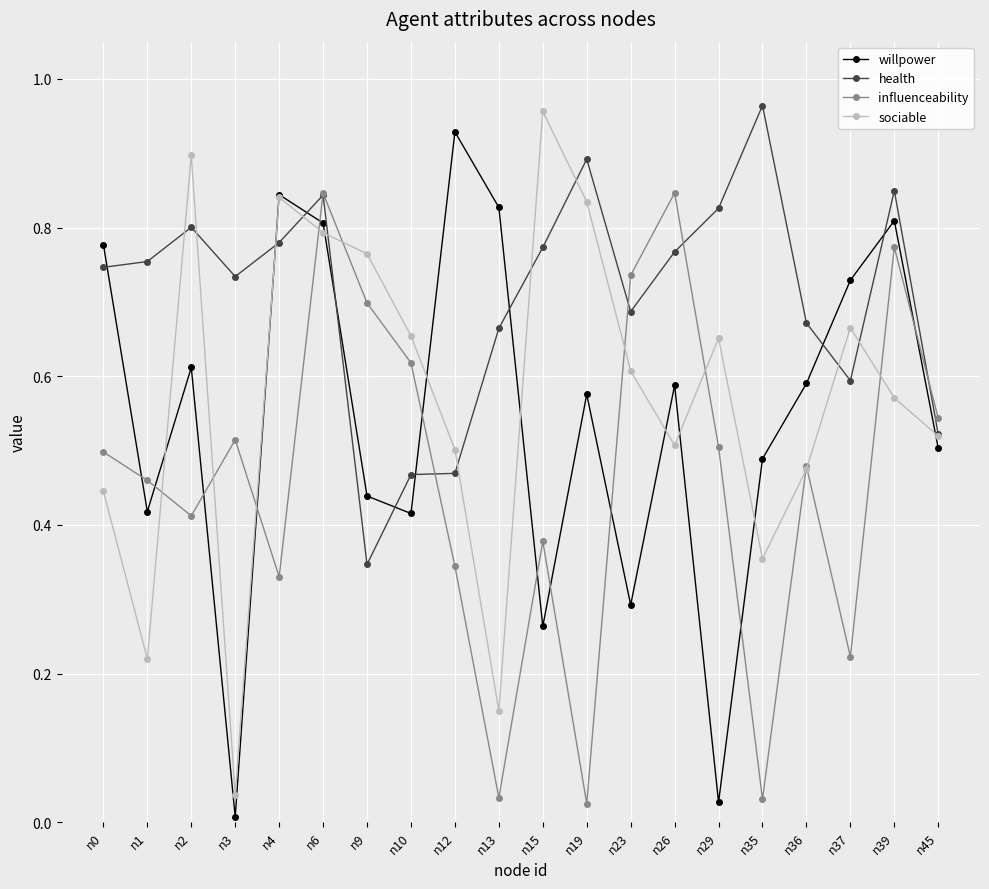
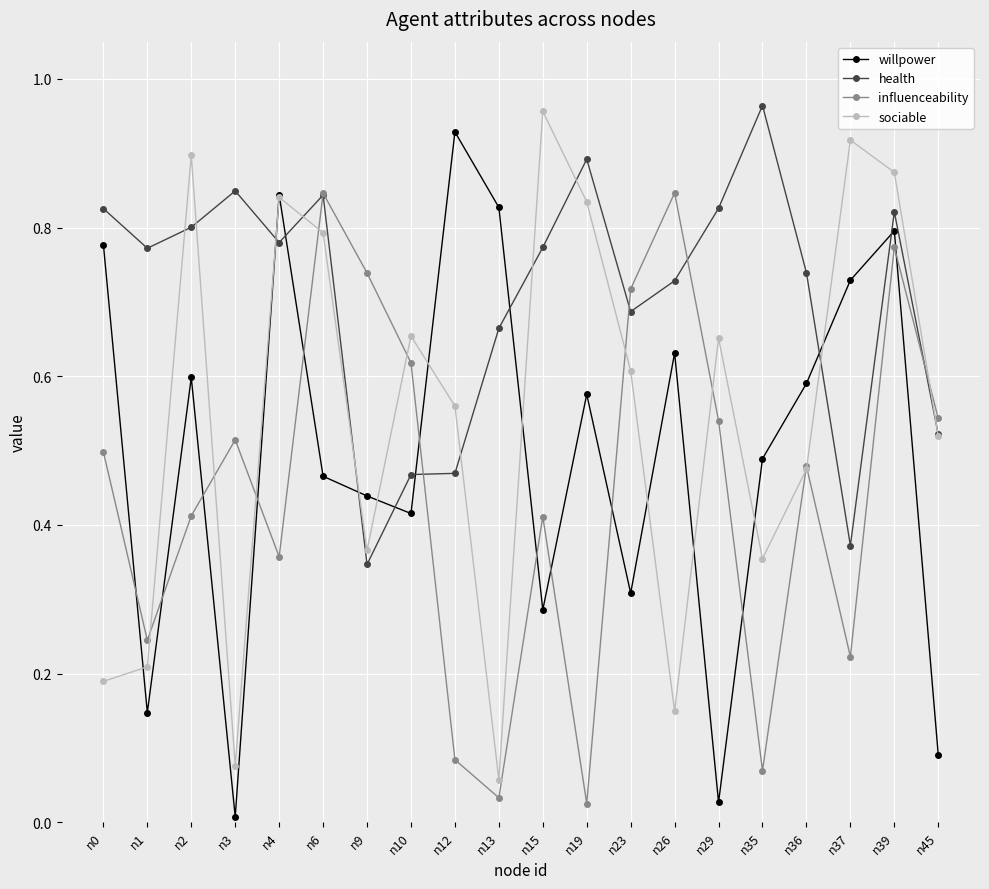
  {
    "willpower": {
      "n0": 0.78,
-     "n1": 0.42,
-     "n2": 0.61,
+     "n1": 0.15,
+     "n2": 0.60,
      "n3": 0.01,
      "n4": 0.84,
-     "n6": 0.81,
+     "n6": 0.47,
      "n9": 0.44,
      "n10": 0.42,
      "n12": 0.93,
      "n13": 0.83,
-     "n15": 0.26,
+     "n15": 0.29,
      "n19": 0.58,
-     "n23": 0.29,
-     "n26": 0.59,
+     "n23": 0.31,
+     "n26": 0.63,
      "n29": 0.03,
      "n35": 0.49,
      "n36": 0.59,
      "n37": 0.73,
-     "n39": 0.81,
-     "n45": 0.50
+     "n39": 0.80,
+     "n45": 0.09
    },
    "health": {
-     "n0": 0.75,
-     "n1": 0.75,
+     "n0": 0.83,
+     "n1": 0.77,
      "n2": 0.80,
-     "n3": 0.73,
+     "n3": 0.85,
      "n4": 0.78,
      "n9": 0.35,
      "n10": 0.47,
      "n12": 0.47,
      "n13": 0.66,
      "n15": 0.77,
      "n19": 0.89,
      "n23": 0.69,
-     "n26": 0.77,
+     "n26": 0.73,
      "n29": 0.83,
      "n35": 0.96,
-     "n36": 0.67,
-     "n37": 0.59,
-     "n39": 0.85
+     "n36": 0.74,
+     "n37": 0.37,
+     "n39": 0.82
    },
    "influenceability": {
      "n0": 0.50,
-     "n1": 0.46,
+     "n1": 0.24,
      "n2": 0.41,
      "n3": 0.51,
-     "n4": 0.33,
-     "n9": 0.70,
+     "n4": 0.36,
+     "n9": 0.74,
      "n10": 0.62,
-     "n12": 0.34,
+     "n12": 0.08,
      "n13": 0.03,
-     "n15": 0.38,
+     "n15": 0.41,
      "n19": 0.03,
-     "n23": 0.74,
+     "n23": 0.72,
      "n26": 0.85,
-     "n29": 0.50,
-     "n35": 0.03,
+     "n29": 0.54,
+     "n35": 0.07,
      "n36": 0.48,
      "n37": 0.22,
      "n39": 0.77,
      "n45": 0.54
    },
    "sociable": {
-     "n0": 0.45,
-     "n1": 0.22,
+     "n0": 0.19,
+     "n1": 0.21,
      "n2": 0.90,
-     "n3": 0.04,
+     "n3": 0.08,
      "n4": 0.84,
      "n6": 0.79,
-     "n9": 0.76,
+     "n9": 0.37,
      "n10": 0.65,
-     "n12": 0.50,
-     "n13": 0.15,
+     "n12": 0.56,
+     "n13": 0.06,
      "n15": 0.96,
      "n19": 0.83,
      "n23": 0.61,
-     "n26": 0.51,
+     "n26": 0.15,
      "n29": 0.65,
      "n35": 0.35,
      "n36": 0.47,
-     "n37": 0.67,
-     "n39": 0.57
+     "n37": 0.92,
+     "n39": 0.87
    }
  }
